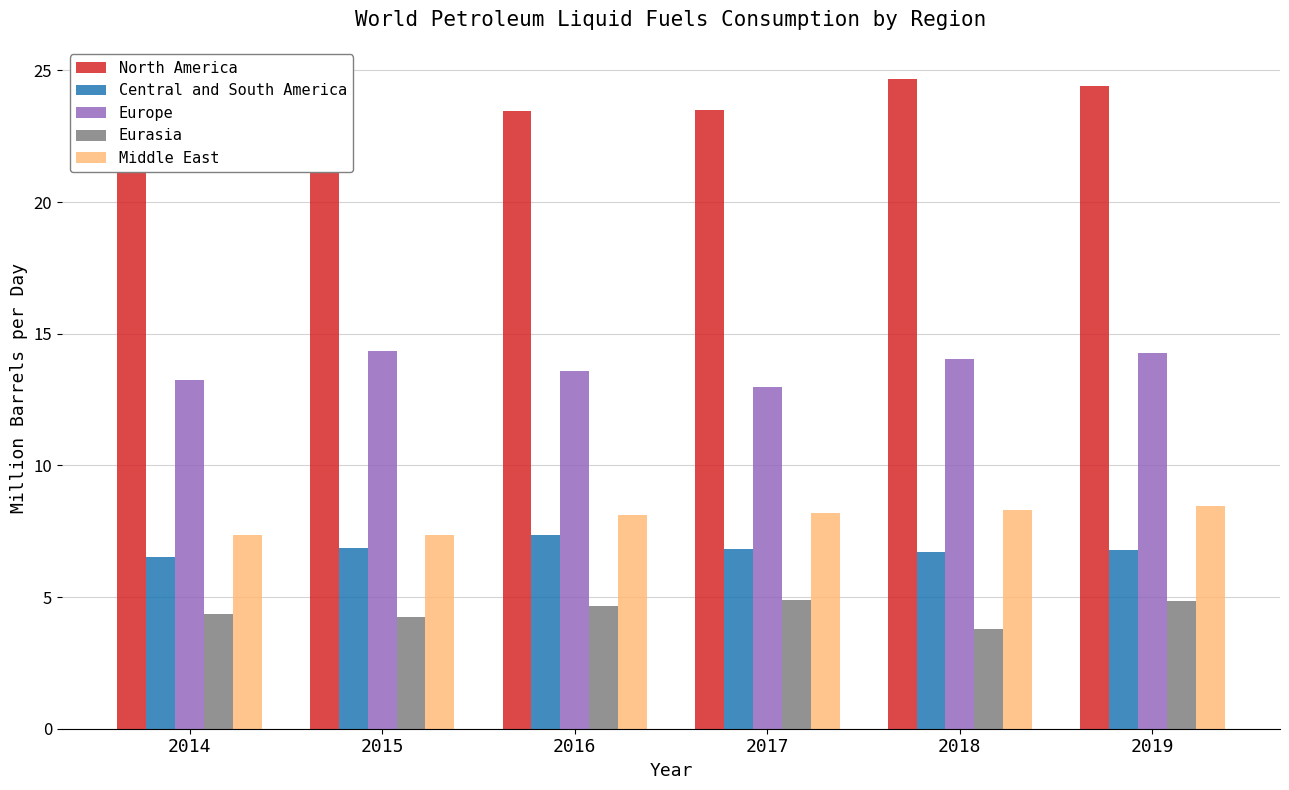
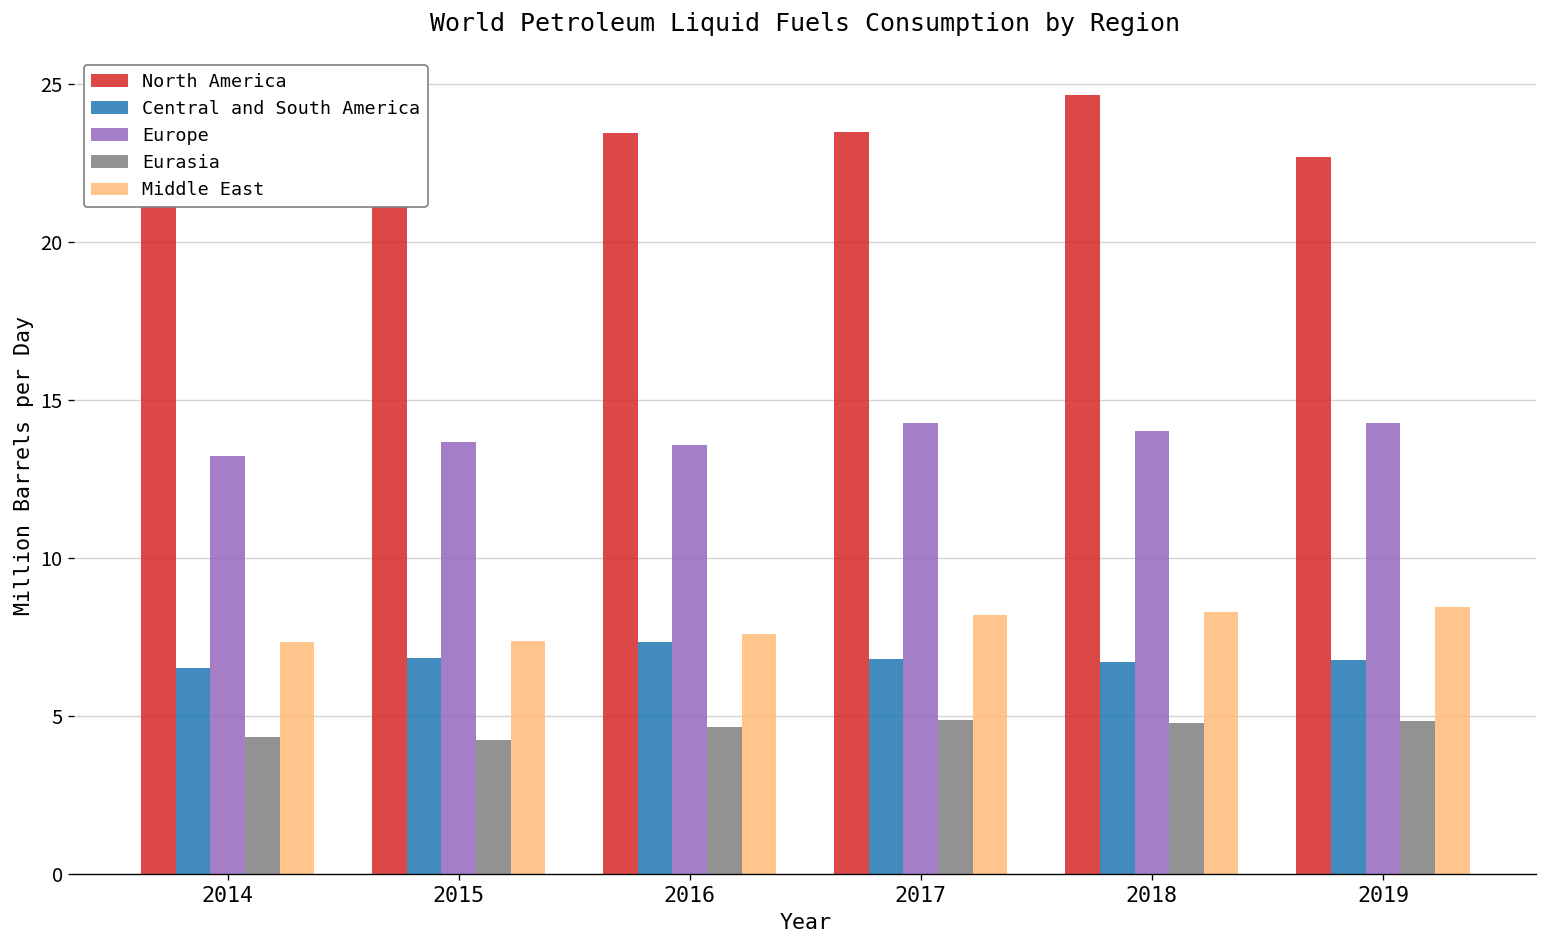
  {
    "North America": {
      "2016": 23.5,
      "2017": 23.5,
      "2018": 24.7,
-     "2019": 24.4
+     "2019": 22.7
    },
    "Central and South America": {
      "2014": 6.5,
      "2015": 6.8,
      "2016": 7.4,
      "2017": 6.8,
      "2018": 6.7,
      "2019": 6.8
    },
    "Europe": {
      "2014": 13.3,
-     "2015": 14.3,
+     "2015": 13.7,
      "2016": 13.6,
-     "2017": 13.0,
+     "2017": 14.3,
      "2018": 14.0,
      "2019": 14.3
    },
    "Eurasia": {
      "2014": 4.4,
      "2015": 4.3,
      "2016": 4.7,
      "2017": 4.9,
-     "2018": 3.8,
+     "2018": 4.8,
      "2019": 4.8
    },
    "Middle East": {
      "2014": 7.3,
      "2015": 7.4,
-     "2016": 8.1,
+     "2016": 7.6,
      "2017": 8.2,
      "2018": 8.3,
      "2019": 8.5
    }
  }
